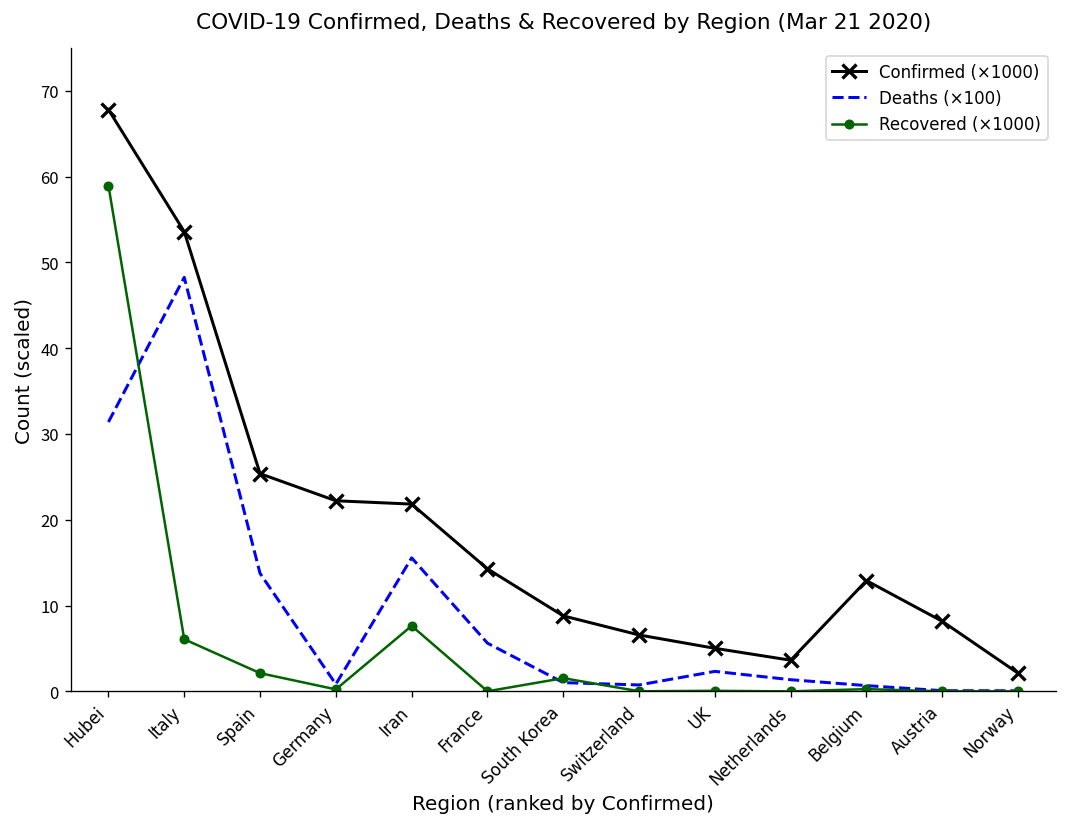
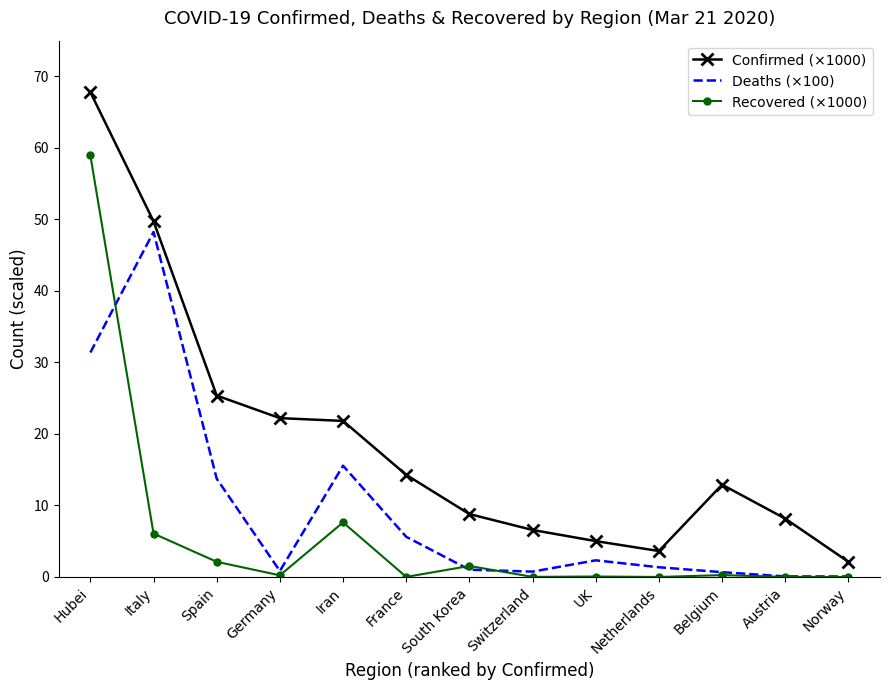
  {
    "Confirmed (×1000)": {
      "Hubei": 68,
-     "Italy": 54,
+     "Italy": 50,
      "Spain": 25,
      "Germany": 22,
      "Iran": 22,
      "France": 14,
      "South Korea": 9,
      "Switzerland": 7,
      "UK": 5,
      "Netherlands": 4,
      "Belgium": 13,
      "Austria": 8,
      "Norway": 2
    },
    "Deaths (×100)": {
      "Hubei": 31,
      "Italy": 48,
      "Spain": 14,
      "Germany": 1,
      "Iran": 16,
      "France": 6,
      "South Korea": 1,
      "Switzerland": 1,
      "UK": 2,
      "Netherlands": 1,
      "Belgium": 1
    },
    "Recovered (×1000)": {
      "Hubei": 59,
      "Italy": 6,
      "Spain": 2,
      "Germany": 0,
      "Iran": 8,
      "France": 0,
      "South Korea": 2,
      "Switzerland": 0,
      "UK": 0,
      "Netherlands": 0,
      "Belgium": 0
    }
  }
